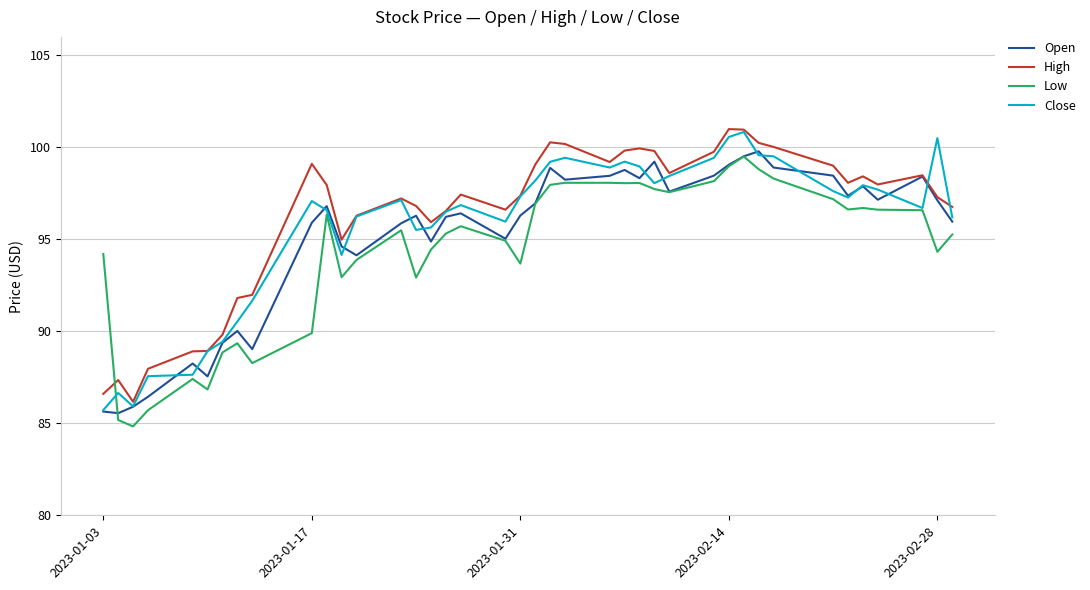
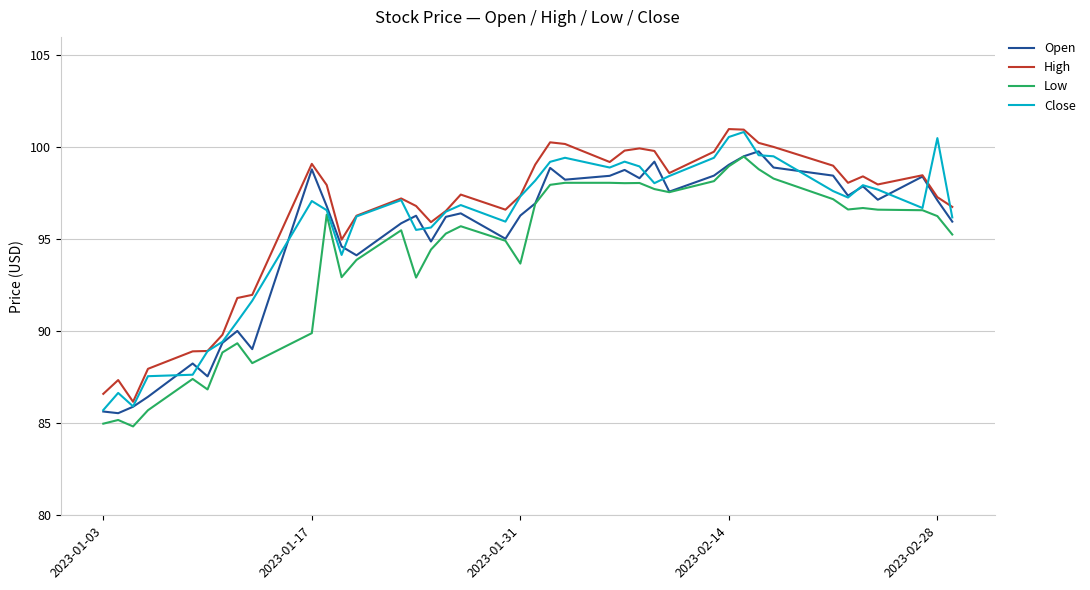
  {
    "Open": {
-     "2023-01-17": 95.9,
+     "2023-01-17": 98.8,
      "2023-01-31": 96.3,
      "2023-02-28": 97.1
    },
    "High": {
      "2023-01-03": 86.6,
      "2023-01-17": 99.1,
      "2023-02-14": 101.0,
      "2023-02-28": 97.3
    },
    "Low": {
-     "2023-01-03": 94.2,
+     "2023-01-03": 85.0,
      "2023-01-17": 89.9,
      "2023-01-31": 93.7,
-     "2023-02-28": 94.3
+     "2023-02-28": 96.3
    },
    "Close": {
      "2023-01-17": 97.1,
      "2023-02-14": 100.6,
      "2023-02-28": 100.5
    }
  }
